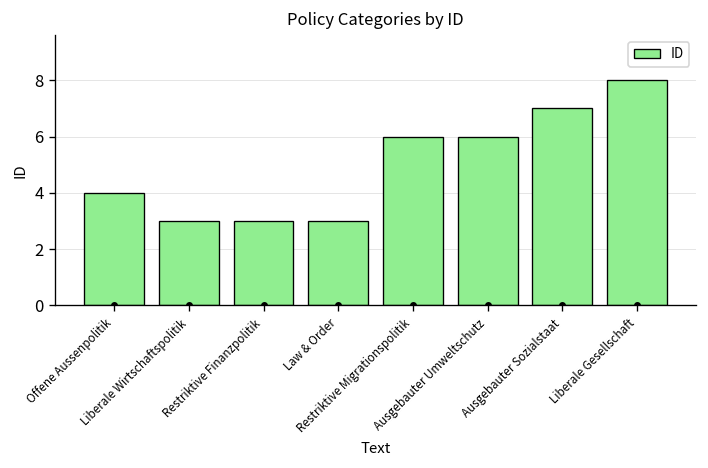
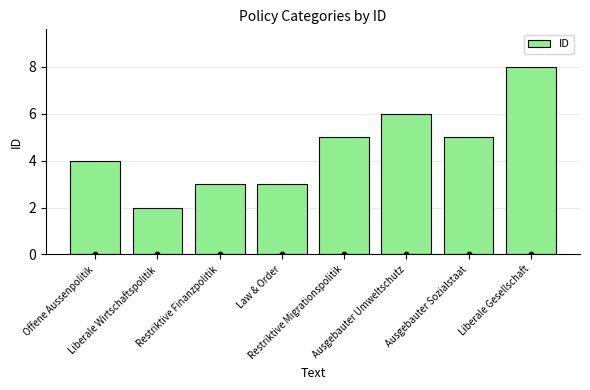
  {
    "ID": {
      "Offene Aussenpolitik": 4,
-     "Liberale Wirtschaftspolitik": 3,
+     "Liberale Wirtschaftspolitik": 2,
      "Restriktive Finanzpolitik": 3,
      "Law & Order": 3,
-     "Restriktive Migrationspolitik": 6,
+     "Restriktive Migrationspolitik": 5,
      "Ausgebauter Umweltschutz": 6,
-     "Ausgebauter Sozialstaat": 7,
+     "Ausgebauter Sozialstaat": 5,
      "Liberale Gesellschaft": 8
    }
  }
